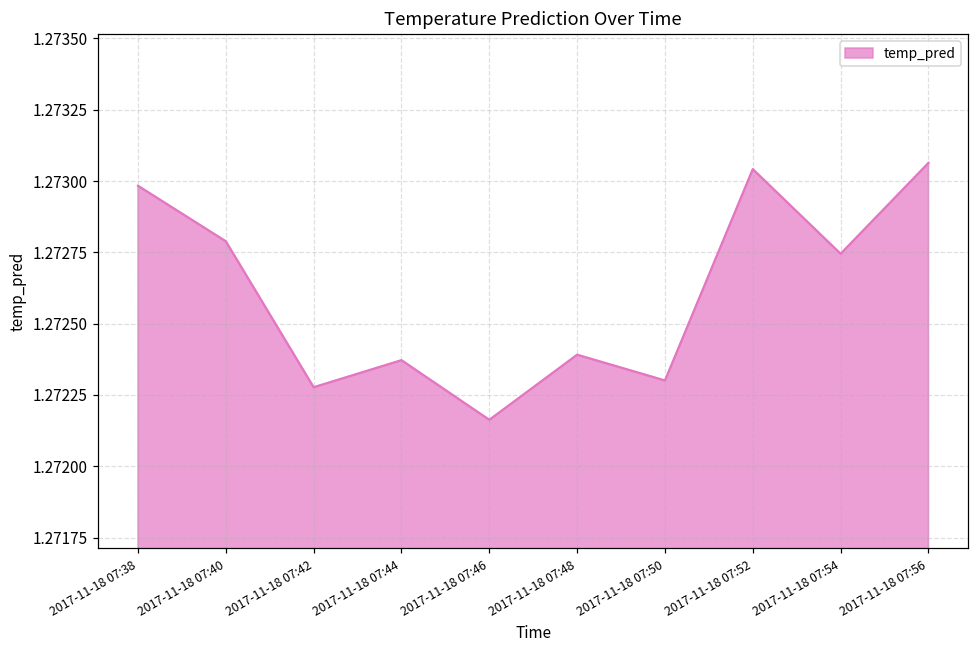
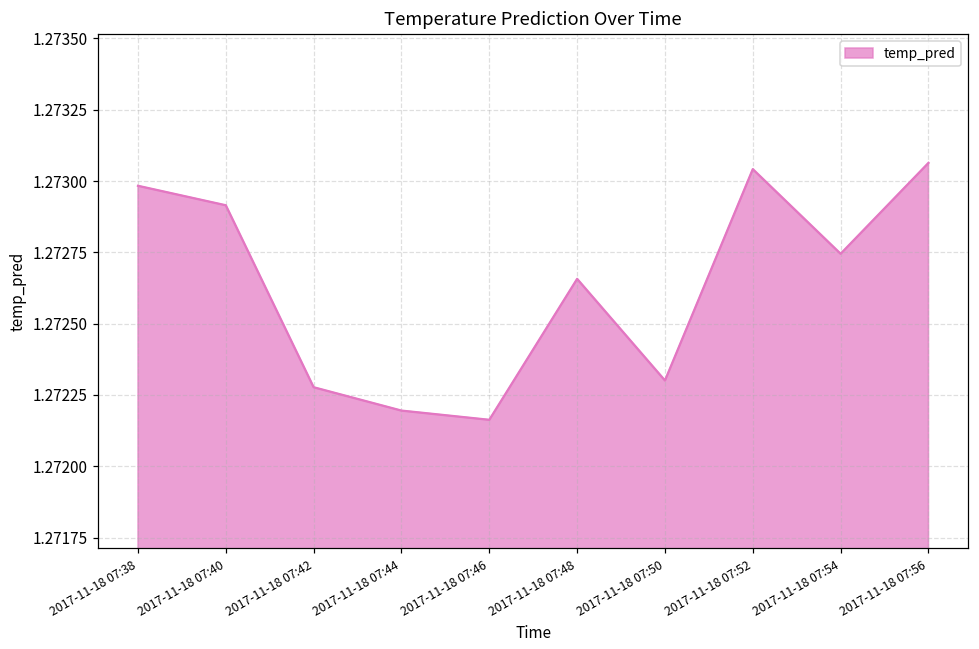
  {
    "2017-11-18 07:38": 1.27298,
-   "2017-11-18 07:40": 1.27279,
+   "2017-11-18 07:40": 1.27291,
    "2017-11-18 07:42": 1.27228,
-   "2017-11-18 07:44": 1.27237,
+   "2017-11-18 07:44": 1.27220,
    "2017-11-18 07:46": 1.27216,
-   "2017-11-18 07:48": 1.27239,
+   "2017-11-18 07:48": 1.27266,
    "2017-11-18 07:50": 1.27230,
    "2017-11-18 07:52": 1.27304,
    "2017-11-18 07:54": 1.27274,
    "2017-11-18 07:56": 1.27306
  }
